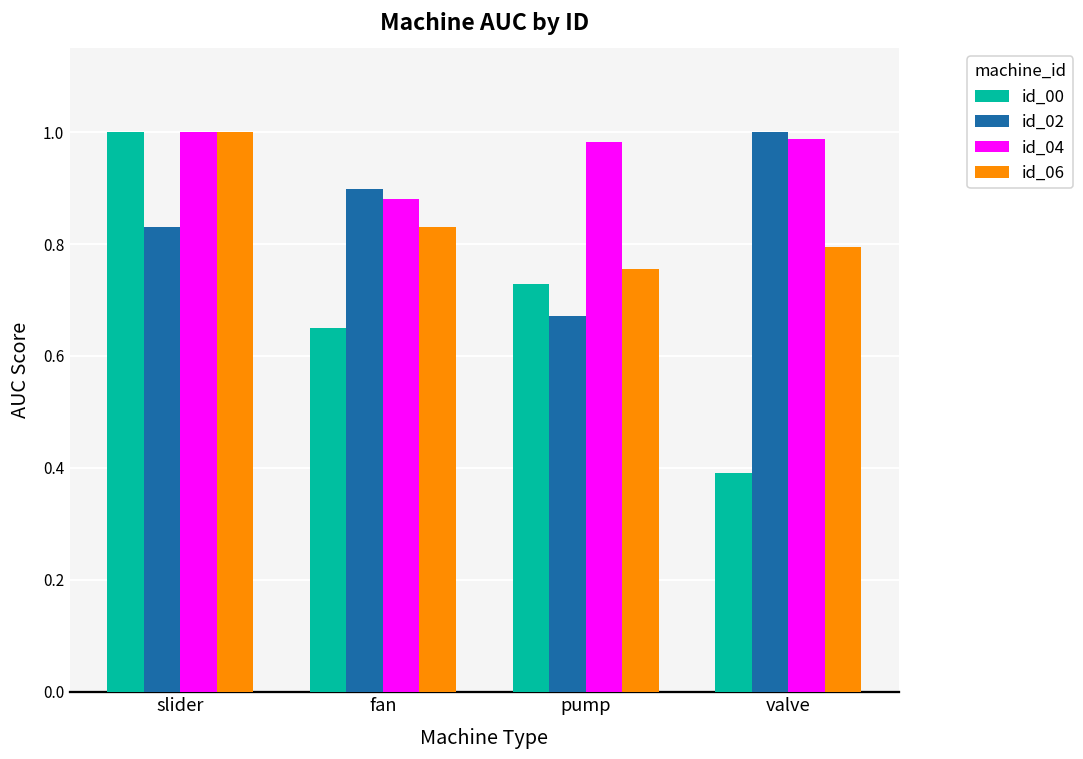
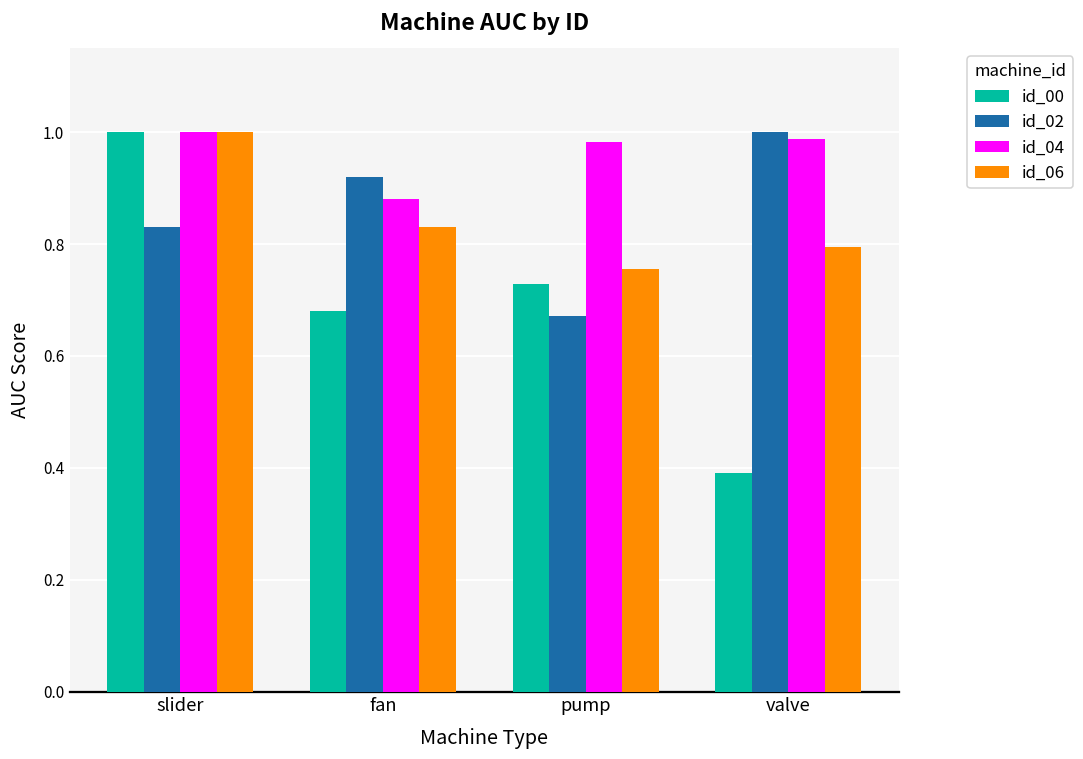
  {
    "id_00": {
      "slider": 1.00,
-     "fan": 0.65,
+     "fan": 0.68,
      "pump": 0.73,
      "valve": 0.39
    },
    "id_02": {
      "slider": 0.83,
-     "fan": 0.90,
+     "fan": 0.92,
      "pump": 0.67,
      "valve": 1.00
    },
    "id_04": {
      "slider": 1.00,
      "fan": 0.88,
      "pump": 0.98,
      "valve": 0.99
    },
    "id_06": {
      "slider": 1.00,
      "fan": 0.83,
      "pump": 0.75,
      "valve": 0.79
    }
  }
